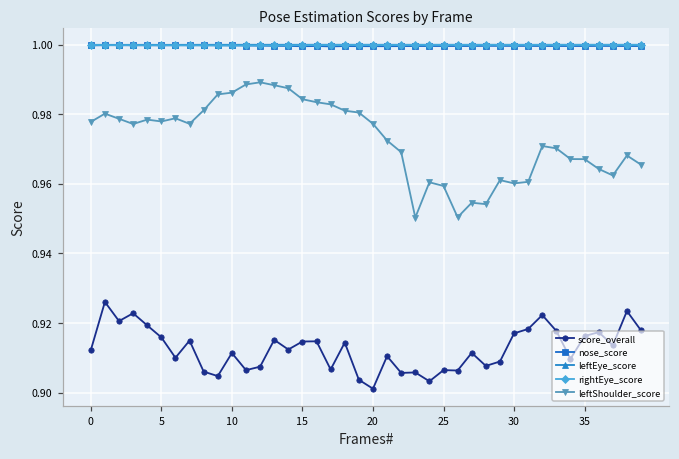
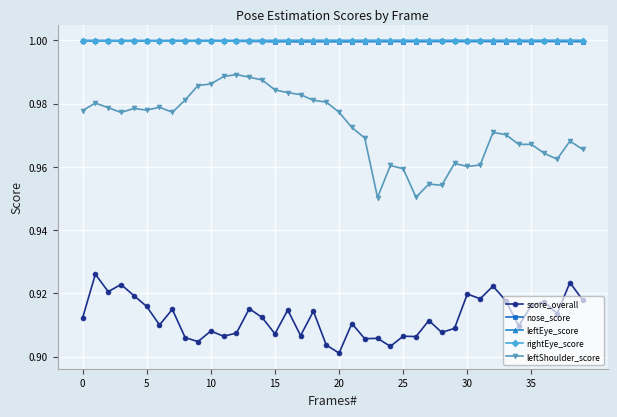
  {
    "score_overall": {
      "0": 0.912,
      "5": 0.916,
-     "10": 0.911,
-     "15": 0.915,
+     "10": 0.908,
+     "15": 0.907,
      "20": 0.901,
      "25": 0.906,
-     "30": 0.917
+     "30": 0.920
    }
  }
